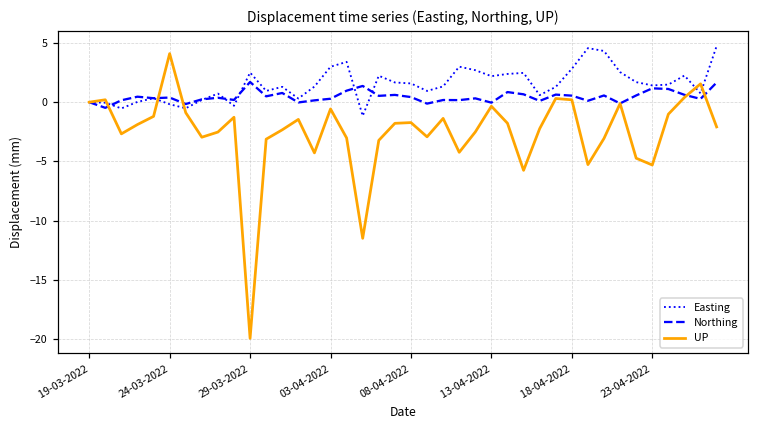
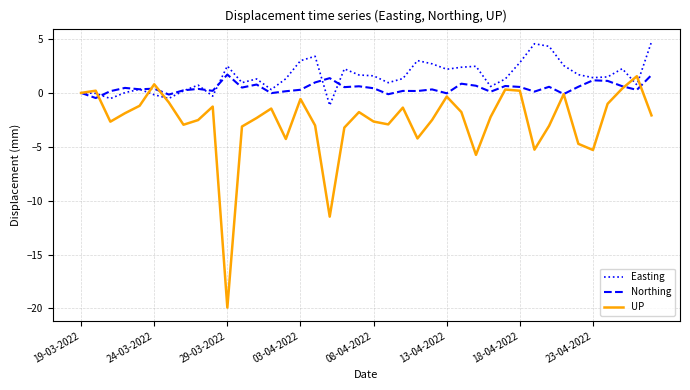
  {
    "UP": {
-     "24-03-2022": 4.1,
+     "24-03-2022": 0.8,
      "29-03-2022": -19.9,
      "03-04-2022": -0.6,
-     "08-04-2022": -1.7,
+     "08-04-2022": -2.7,
      "13-04-2022": -0.3,
      "18-04-2022": 0.2,
      "23-04-2022": -5.3
    }
  }
